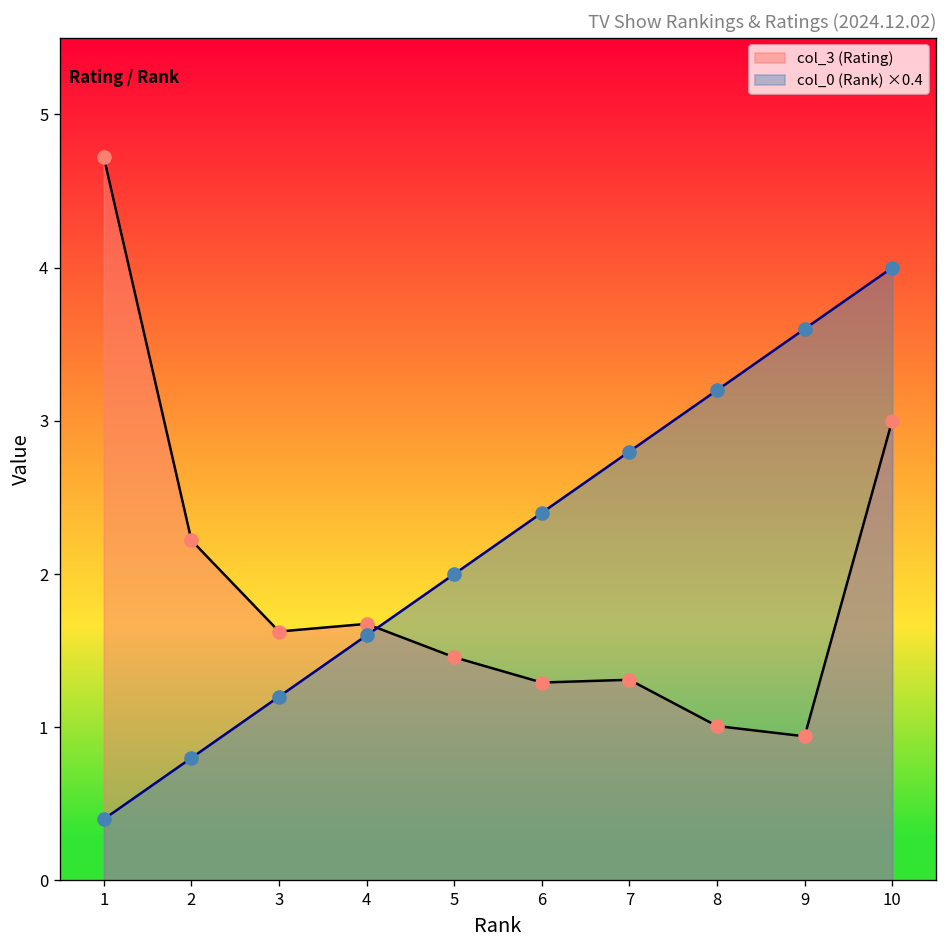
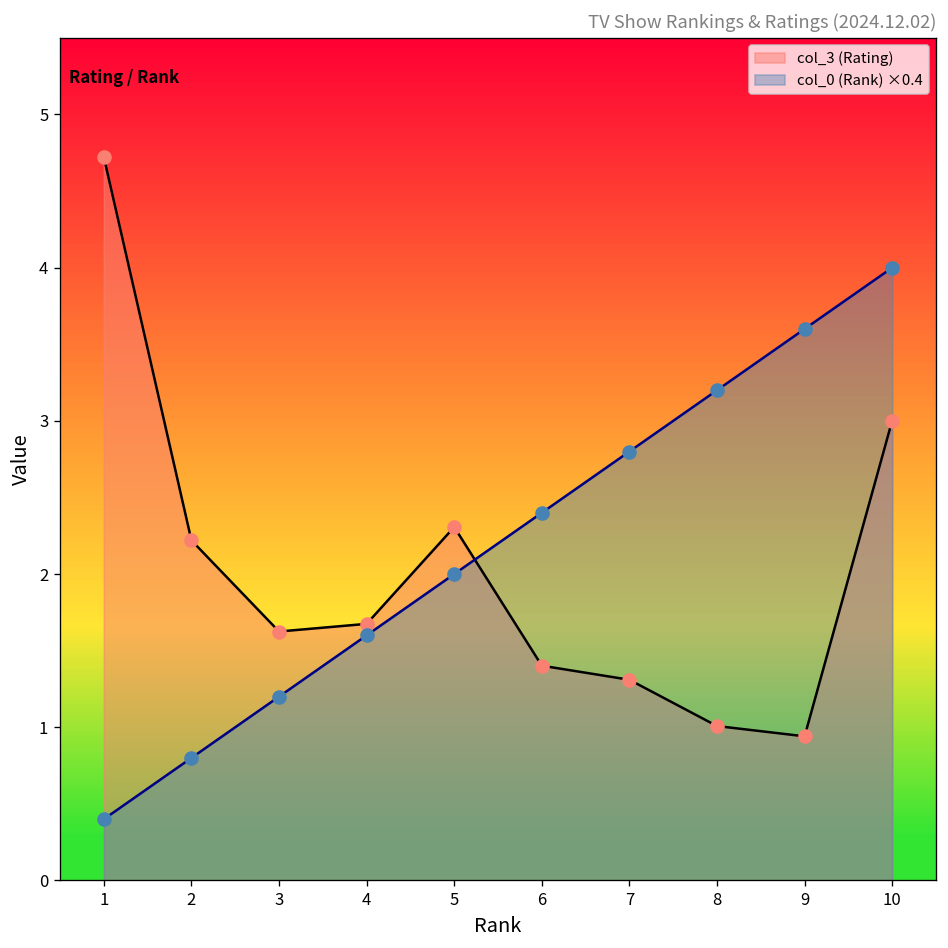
  {
    "col_3 (Rating)": {
      "1": 4.72,
      "2": 2.22,
      "3": 1.63,
      "4": 1.68,
-     "5": 1.46,
-     "6": 1.29,
+     "5": 2.31,
+     "6": 1.40,
      "7": 1.31,
      "8": 1.01,
      "9": 0.94,
      "10": 3.00
    },
    "col_0 (Rank) ×0.4": {
      "1": 0.40,
      "2": 0.80,
      "3": 1.20,
      "4": 1.60,
      "5": 2.00,
      "6": 2.40,
      "7": 2.80,
      "8": 3.20,
      "9": 3.60,
      "10": 4.00
    }
  }
